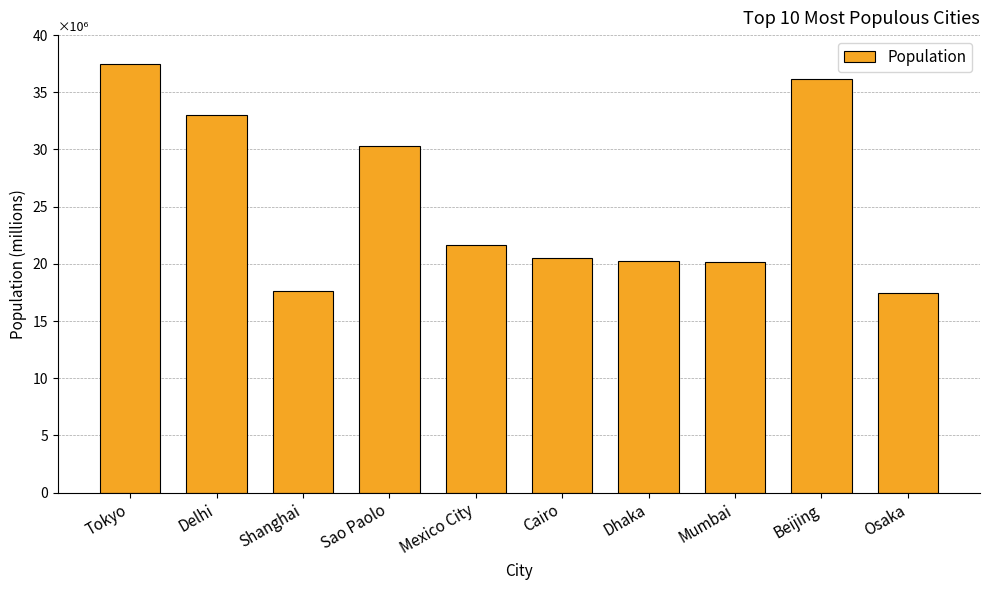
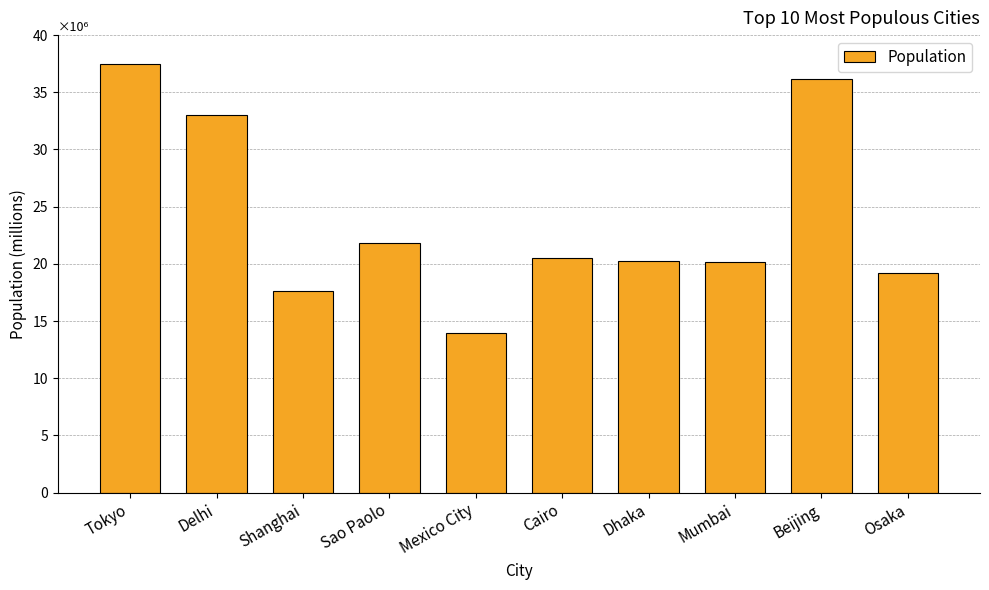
  {
    "Tokyo": 37.4,
    "Delhi": 33.0,
    "Shanghai": 17.6,
-   "Sao Paolo": 30.3,
-   "Mexico City": 21.7,
+   "Sao Paolo": 21.8,
+   "Mexico City": 13.9,
    "Cairo": 20.5,
    "Dhaka": 20.3,
    "Mumbai": 20.2,
    "Beijing": 36.2,
-   "Osaka": 17.5
+   "Osaka": 19.2
  }
